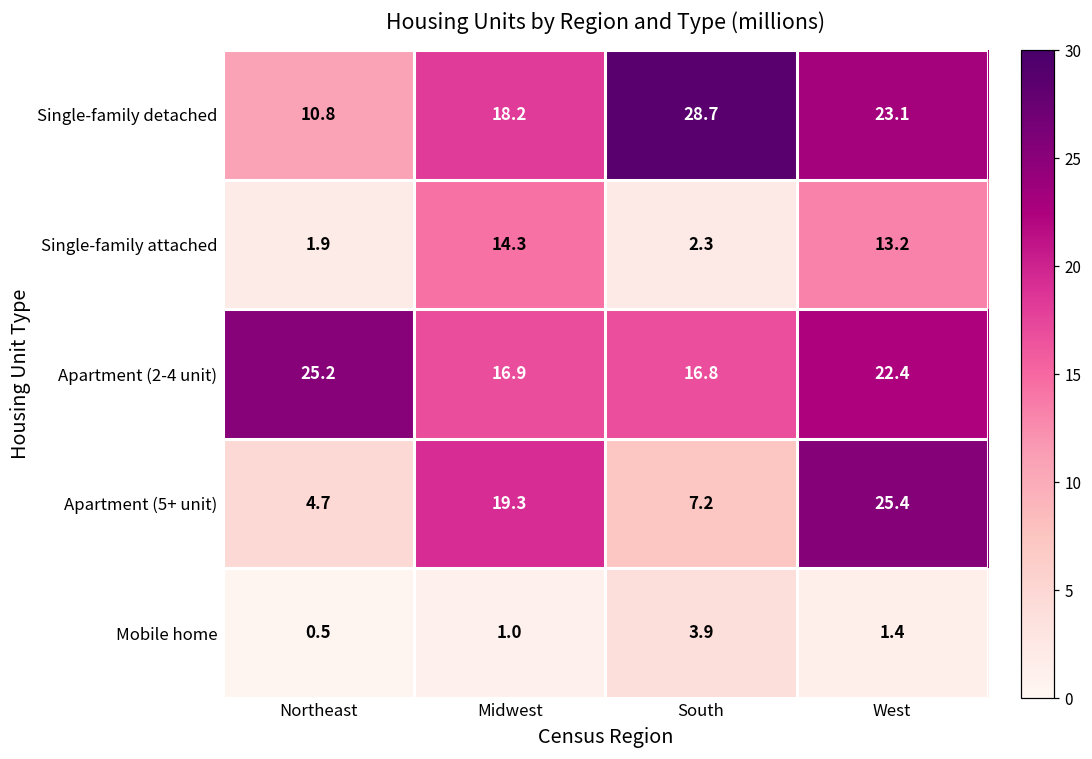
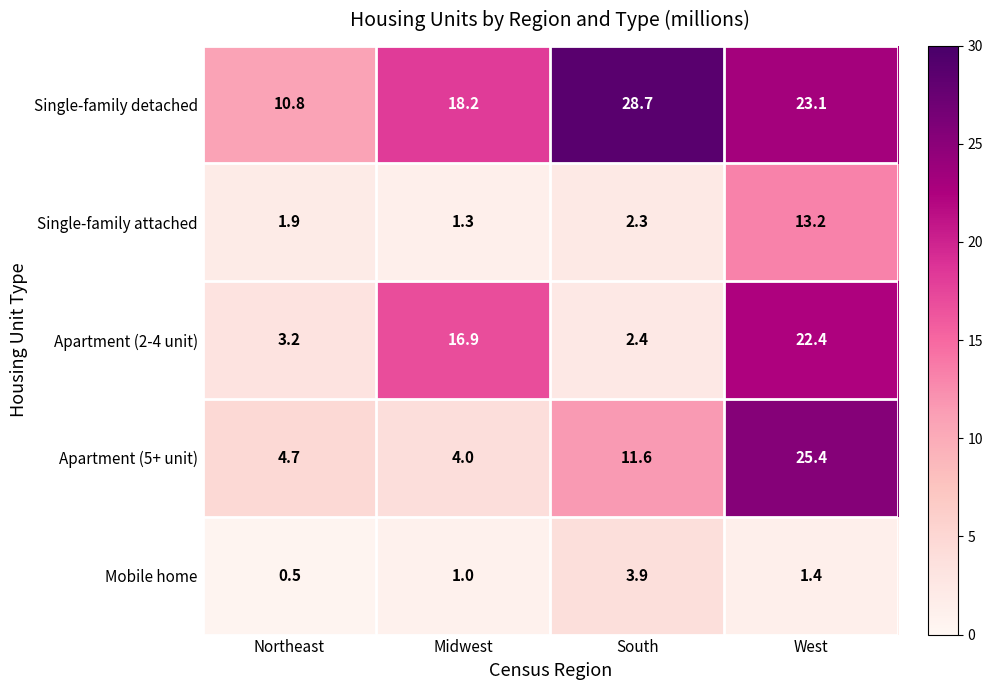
  {
    "Single-family detached": {
      "Northeast": 10.8,
      "Midwest": 18.2,
      "South": 28.7,
      "West": 23.1
    },
    "Single-family attached": {
      "Northeast": 1.9,
-     "Midwest": 14.3,
+     "Midwest": 1.3,
      "South": 2.3,
      "West": 13.2
    },
    "Apartment (2-4 unit)": {
-     "Northeast": 25.2,
+     "Northeast": 3.2,
      "Midwest": 16.9,
-     "South": 16.8,
+     "South": 2.4,
      "West": 22.4
    },
    "Apartment (5+ unit)": {
      "Northeast": 4.7,
-     "Midwest": 19.3,
-     "South": 7.2,
+     "Midwest": 4.0,
+     "South": 11.6,
      "West": 25.4
    },
    "Mobile home": {
      "Northeast": 0.5,
      "Midwest": 1.0,
      "South": 3.9,
      "West": 1.4
    }
  }
